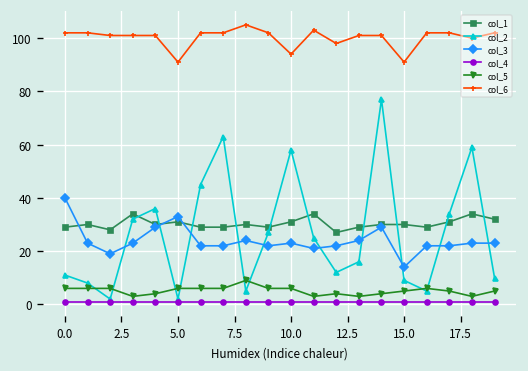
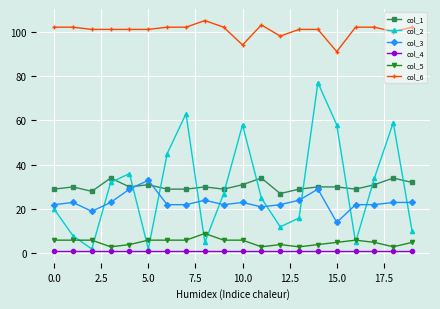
  {
    "col_2": {
-     "0.0": 11,
+     "0.0": 20,
      "10.0": 58,
-     "15.0": 9
+     "15.0": 58
    },
    "col_3": {
-     "0.0": 40,
+     "0.0": 22,
      "5.0": 33,
      "10.0": 23,
      "15.0": 14
    },
    "col_4": {
      "0.0": 1,
      "10.0": 1,
      "15.0": 1
    },
    "col_6": {
      "0.0": 102,
-     "5.0": 91,
+     "5.0": 101,
      "10.0": 94,
      "15.0": 91
    }
  }
